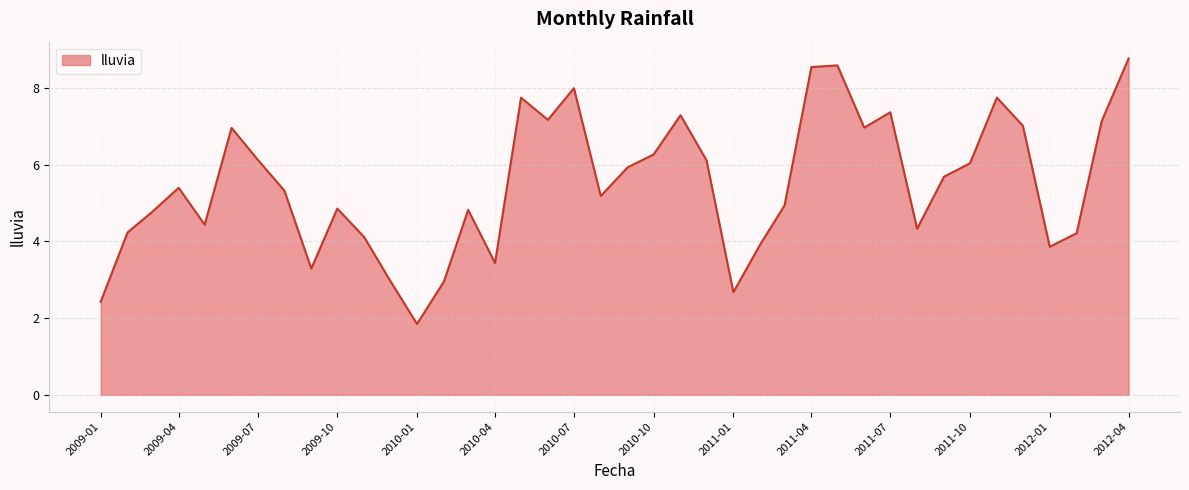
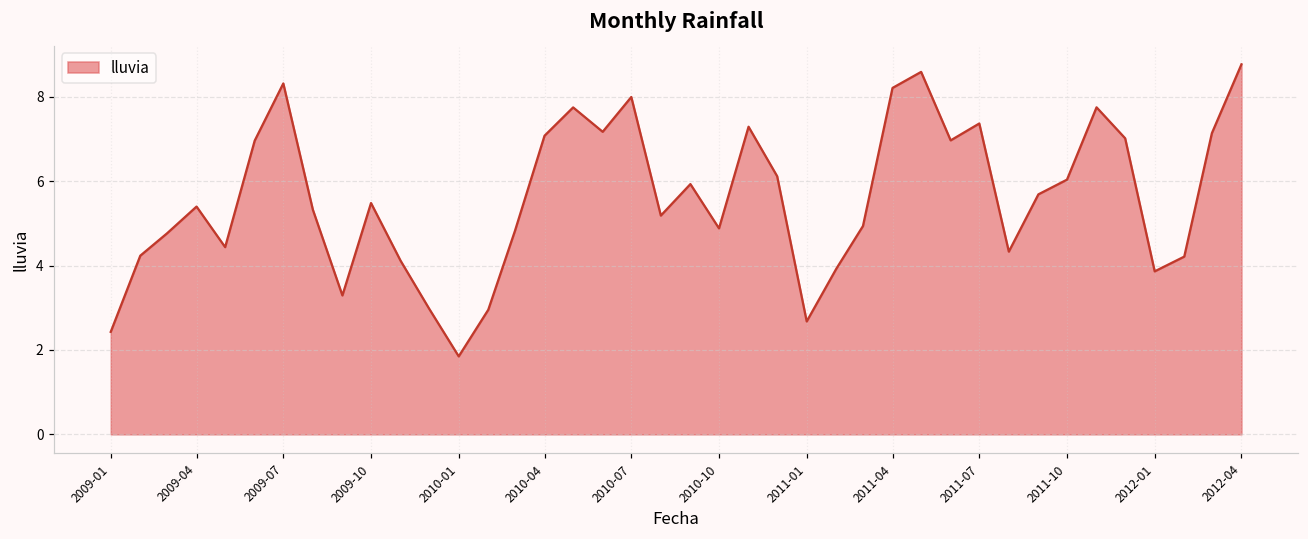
  {
    "2009-01": 2.4,
    "2009-04": 5.4,
-   "2009-07": 6.1,
-   "2009-10": 4.9,
+   "2009-07": 8.3,
+   "2009-10": 5.5,
    "2010-01": 1.8,
-   "2010-04": 3.4,
+   "2010-04": 7.1,
    "2010-07": 8.0,
-   "2010-10": 6.3,
+   "2010-10": 4.9,
    "2011-01": 2.7,
-   "2011-04": 8.6,
+   "2011-04": 8.2,
    "2011-07": 7.4,
    "2011-10": 6.0,
    "2012-01": 3.9,
    "2012-04": 8.8
  }
